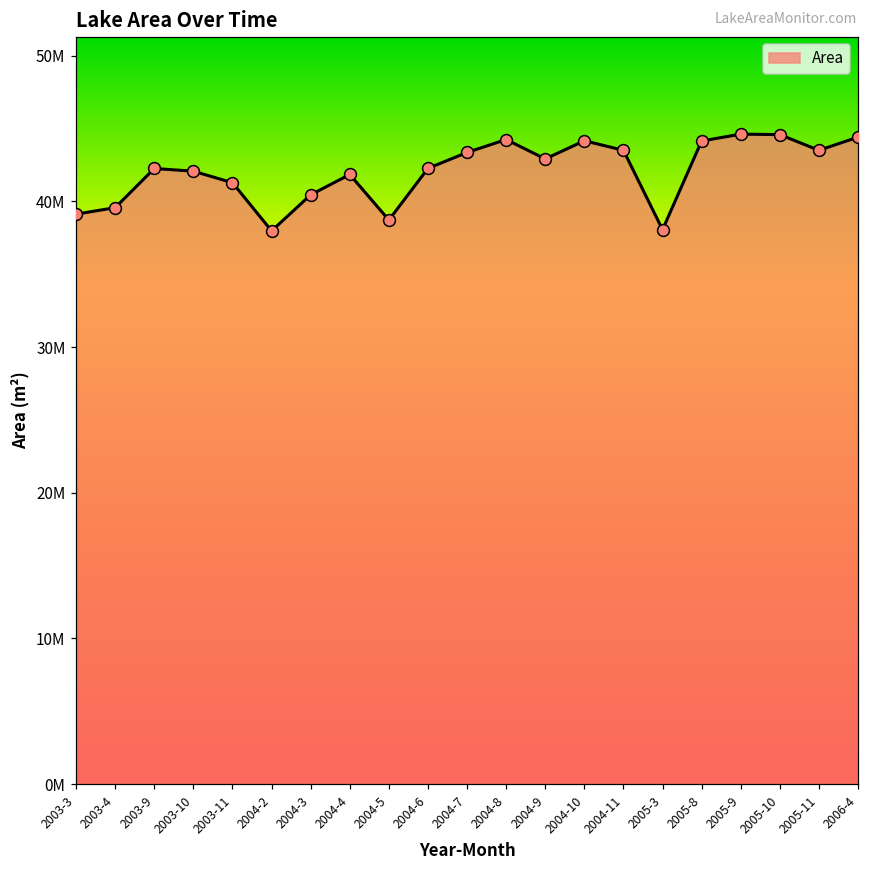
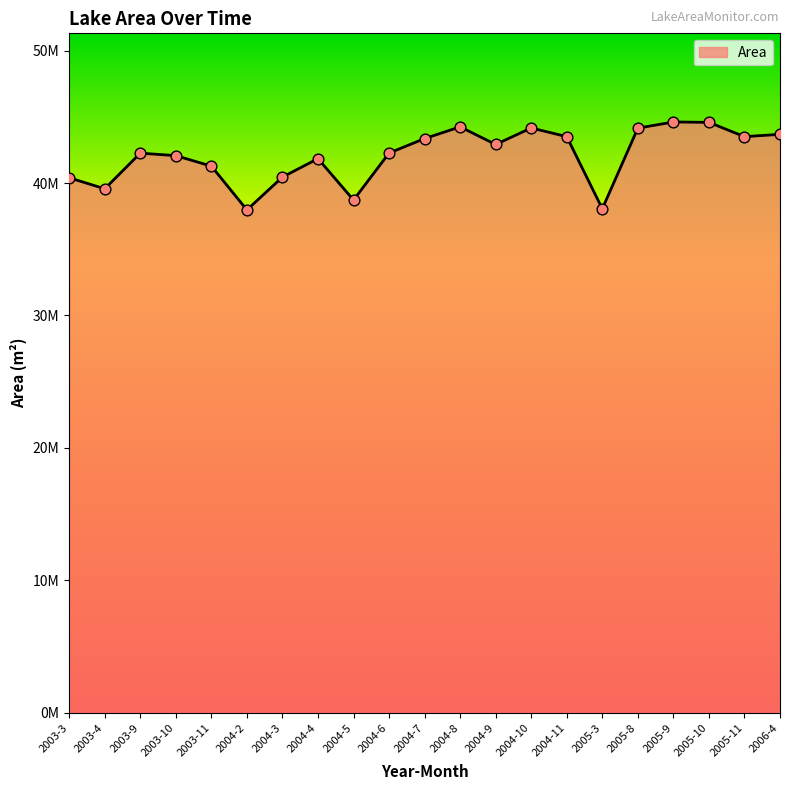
  {
-   "2003-3": 39100000,
+   "2003-3": 40400000,
    "2003-4": 39600000,
    "2003-9": 42300000,
    "2003-10": 42100000,
    "2003-11": 41300000,
    "2004-2": 38000000,
    "2004-3": 40500000,
    "2004-4": 41800000,
    "2004-5": 38700000,
    "2004-6": 42300000,
    "2004-7": 43400000,
    "2004-8": 44200000,
    "2004-9": 42900000,
    "2004-10": 44200000,
    "2004-11": 43500000,
    "2005-3": 38100000,
    "2005-8": 44100000,
    "2005-9": 44600000,
    "2005-10": 44600000,
    "2005-11": 43500000,
-   "2006-4": 44400000
+   "2006-4": 43700000
  }
